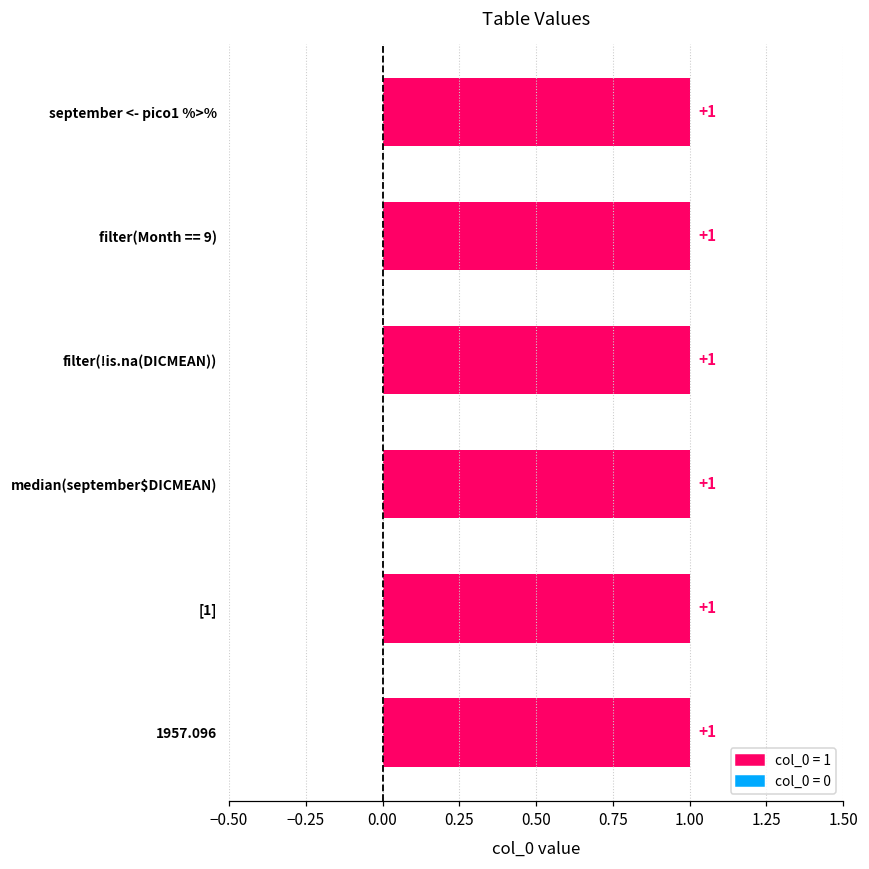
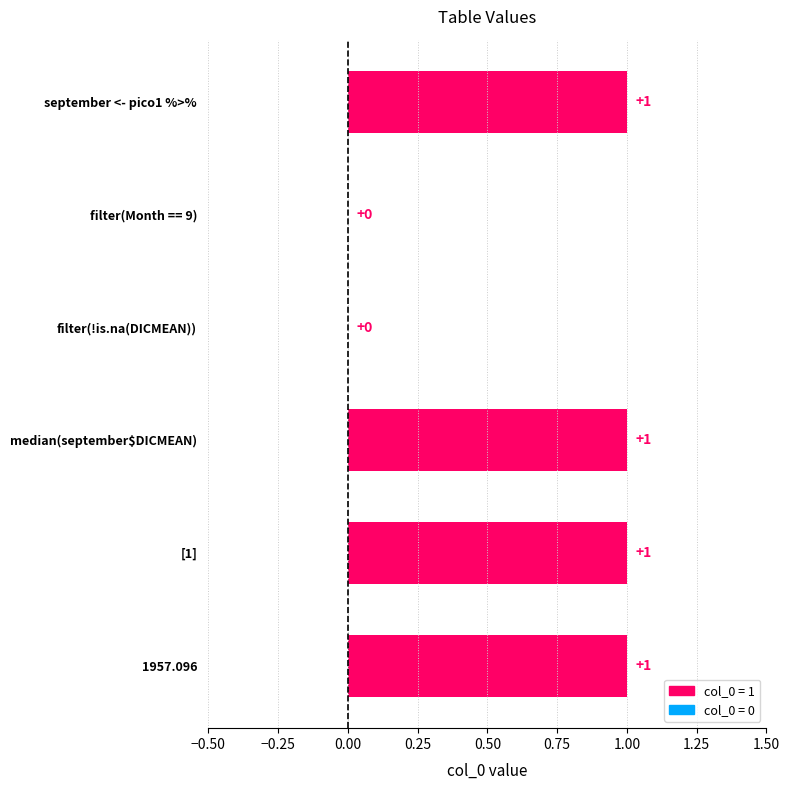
  {
    "september <- pico1 %>%": "+1",
-   "filter(Month == 9)": "+1",
-   "filter(!is.na(DICMEAN))": "+1",
+   "filter(Month == 9)": "+0",
+   "filter(!is.na(DICMEAN))": "+0",
    "median(september$DICMEAN)": "+1",
    "[1]": "+1",
    "1957.096": "+1"
  }
